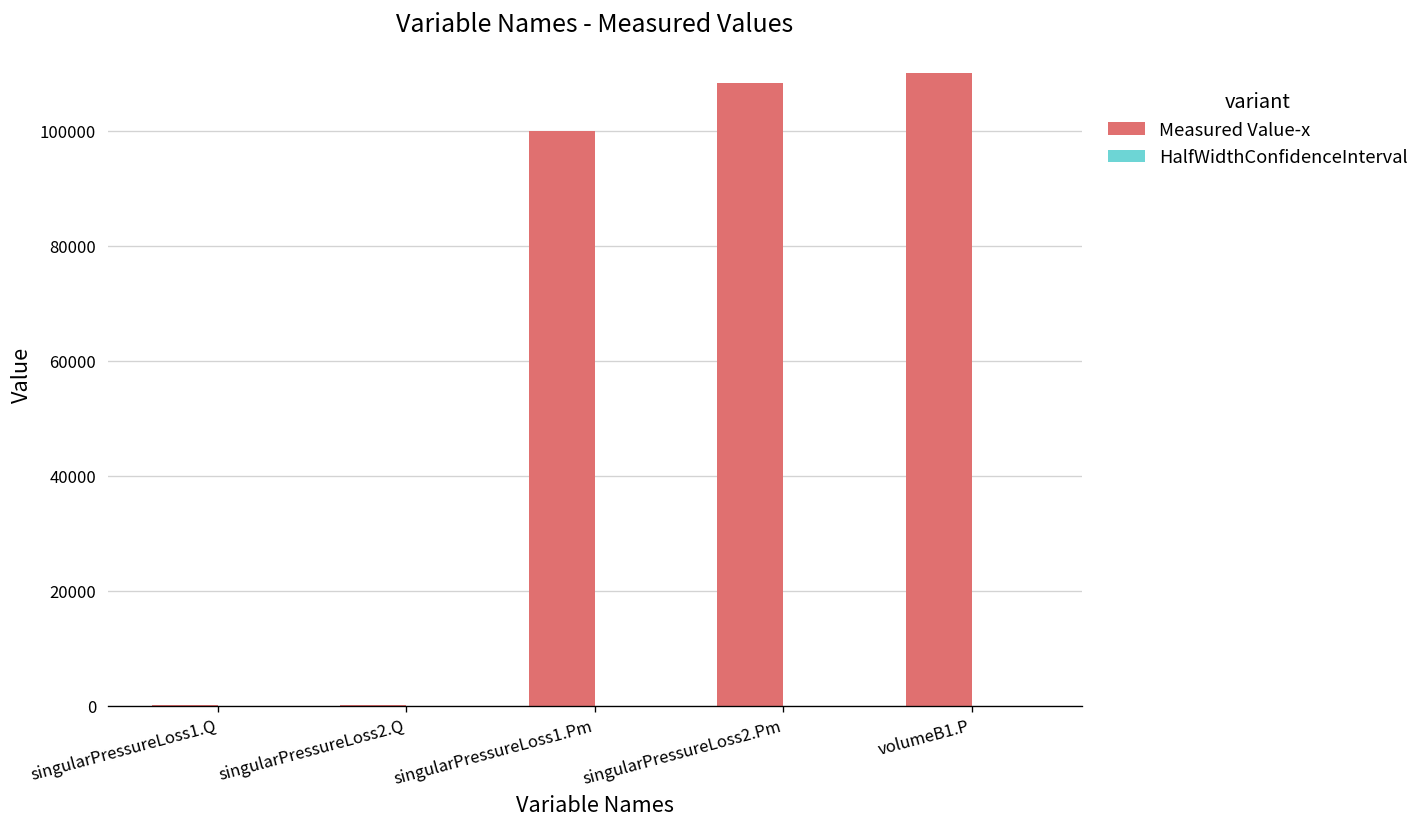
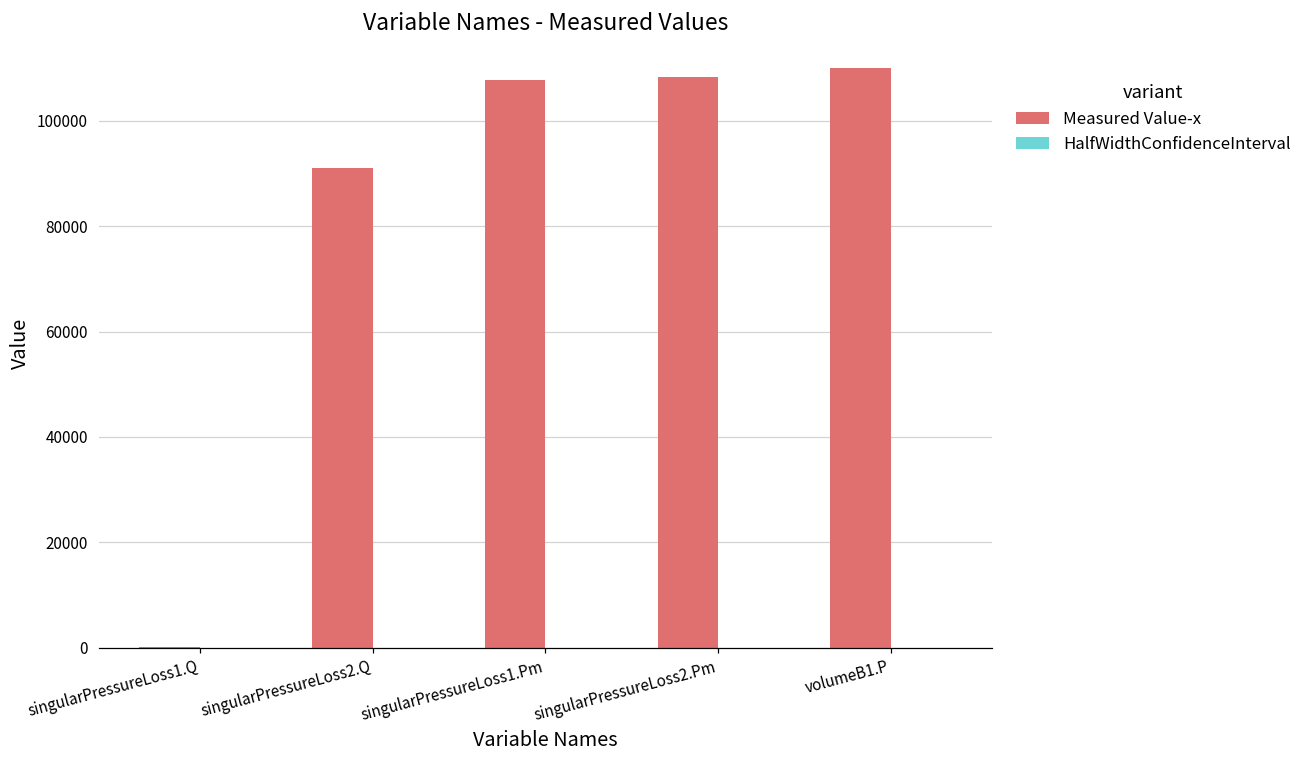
  {
    "Measured Value-x": {
-     "singularPressureLoss2.Q": 0,
-     "singularPressureLoss1.Pm": 100000,
+     "singularPressureLoss2.Q": 91000,
+     "singularPressureLoss1.Pm": 108000,
      "singularPressureLoss2.Pm": 108000,
      "volumeB1.P": 110000
    }
  }
